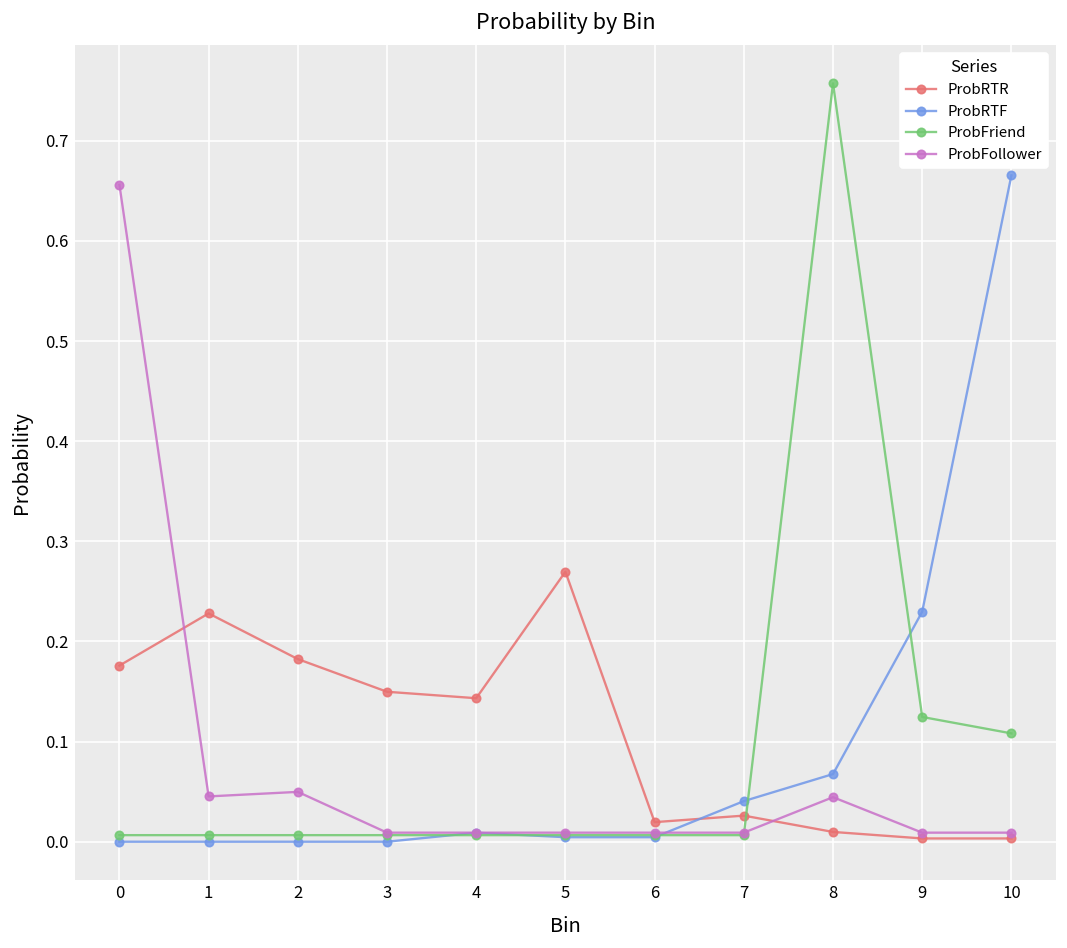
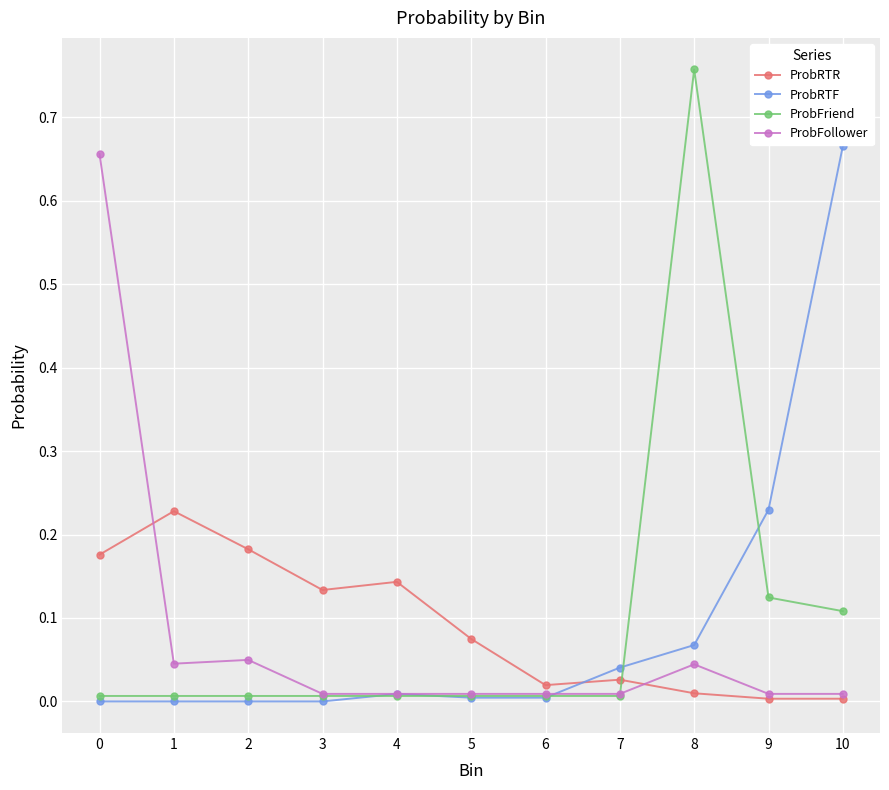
  {
    "ProbRTR": {
      "0": 0.18,
      "1": 0.23,
      "2": 0.18,
-     "3": 0.15,
+     "3": 0.13,
      "4": 0.14,
-     "5": 0.27,
+     "5": 0.07,
      "6": 0.02,
      "7": 0.03,
      "8": 0.01,
      "9": 0.00,
      "10": 0.00
    },
    "ProbRTF": {
      "0": 0.00,
      "1": 0.00,
      "2": 0.00,
      "3": 0.00,
      "7": 0.04,
      "8": 0.07,
      "9": 0.23,
      "10": 0.67
    },
    "ProbFriend": {
      "0": 0.01,
      "1": 0.01,
      "2": 0.01,
      "8": 0.76,
      "9": 0.12,
      "10": 0.11
    },
    "ProbFollower": {
      "0": 0.66,
      "1": 0.05,
      "2": 0.05,
      "8": 0.04,
      "9": 0.01,
      "10": 0.01
    }
  }
